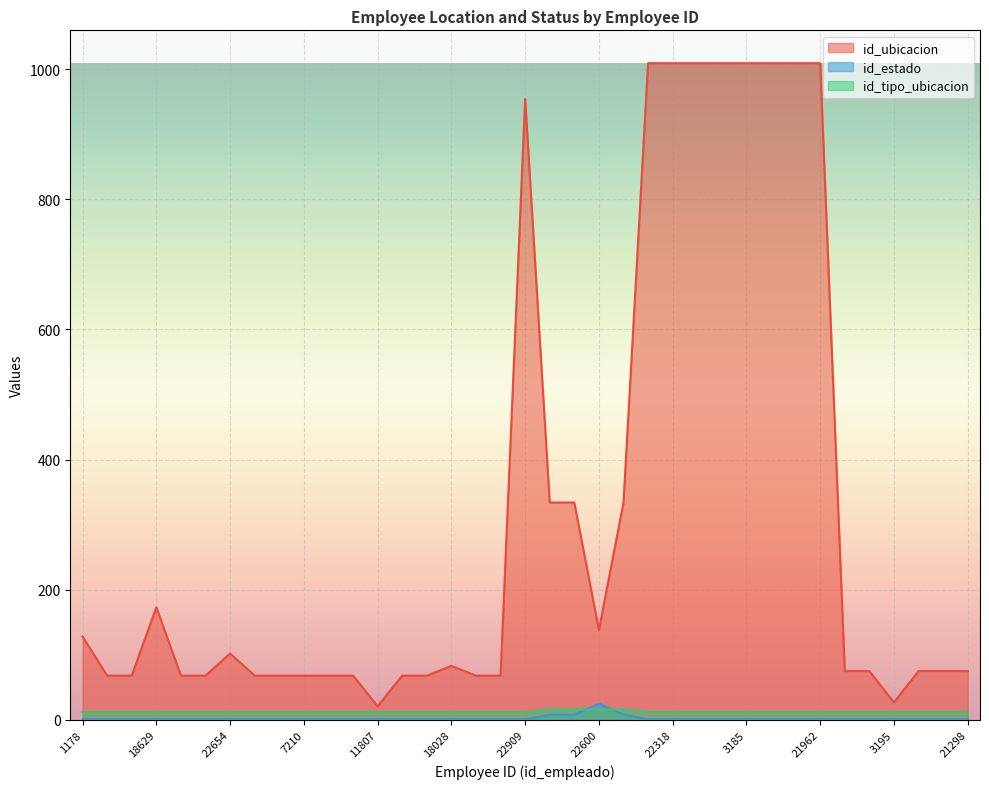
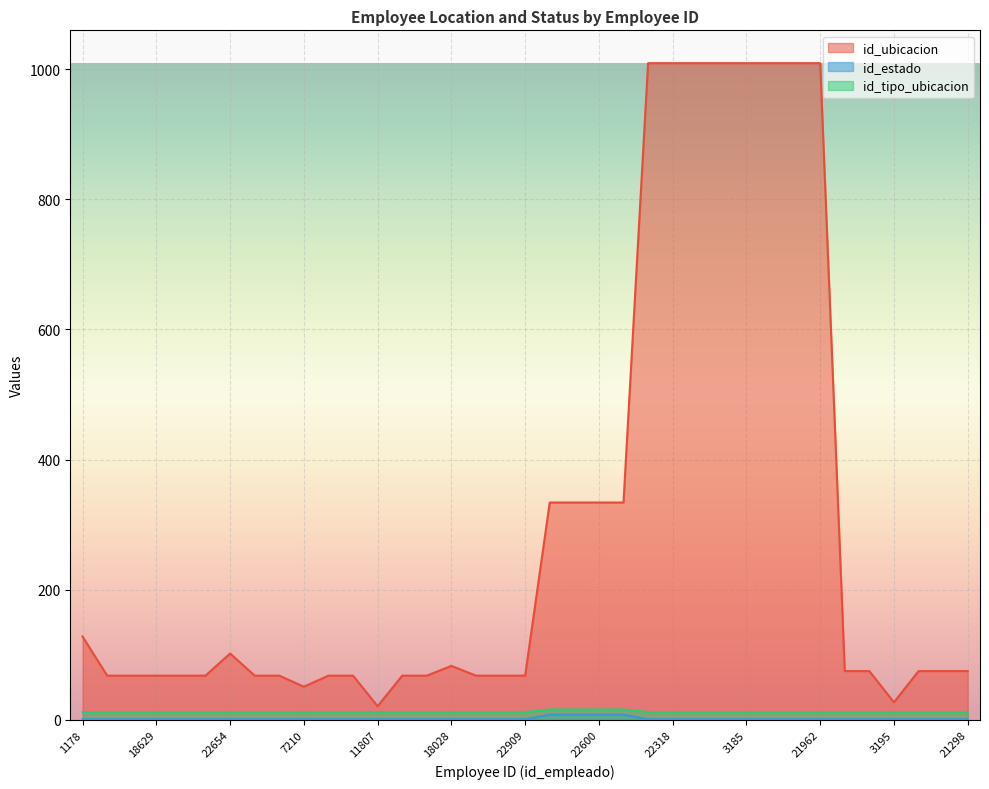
  {
    "id_ubicacion": {
      "1178": 130,
-     "18629": 170,
+     "18629": 70,
      "22654": 100,
-     "7210": 70,
+     "7210": 50,
      "11807": 20,
      "18028": 80,
-     "22909": 950,
-     "22600": 140,
+     "22909": 70,
+     "22600": 330,
      "22318": 1010,
      "3185": 1010,
      "21962": 1010,
      "3195": 30,
      "21298": 80
    },
    "id_estado": {
      "1178": 0,
      "18629": 0,
      "22654": 0,
      "7210": 0,
      "11807": 0,
      "18028": 0,
      "22909": 0,
-     "22600": 30,
+     "22600": 10,
      "22318": 0,
      "3185": 0,
      "21962": 0,
      "3195": 0,
      "21298": 0
    },
    "id_tipo_ubicacion": {
      "1178": 10,
      "18629": 10,
      "22654": 10,
      "7210": 10,
      "11807": 10,
      "18028": 10,
      "22909": 10,
      "22600": 20,
      "22318": 10,
      "3185": 10,
      "21962": 10,
      "3195": 10,
      "21298": 10
    }
  }
